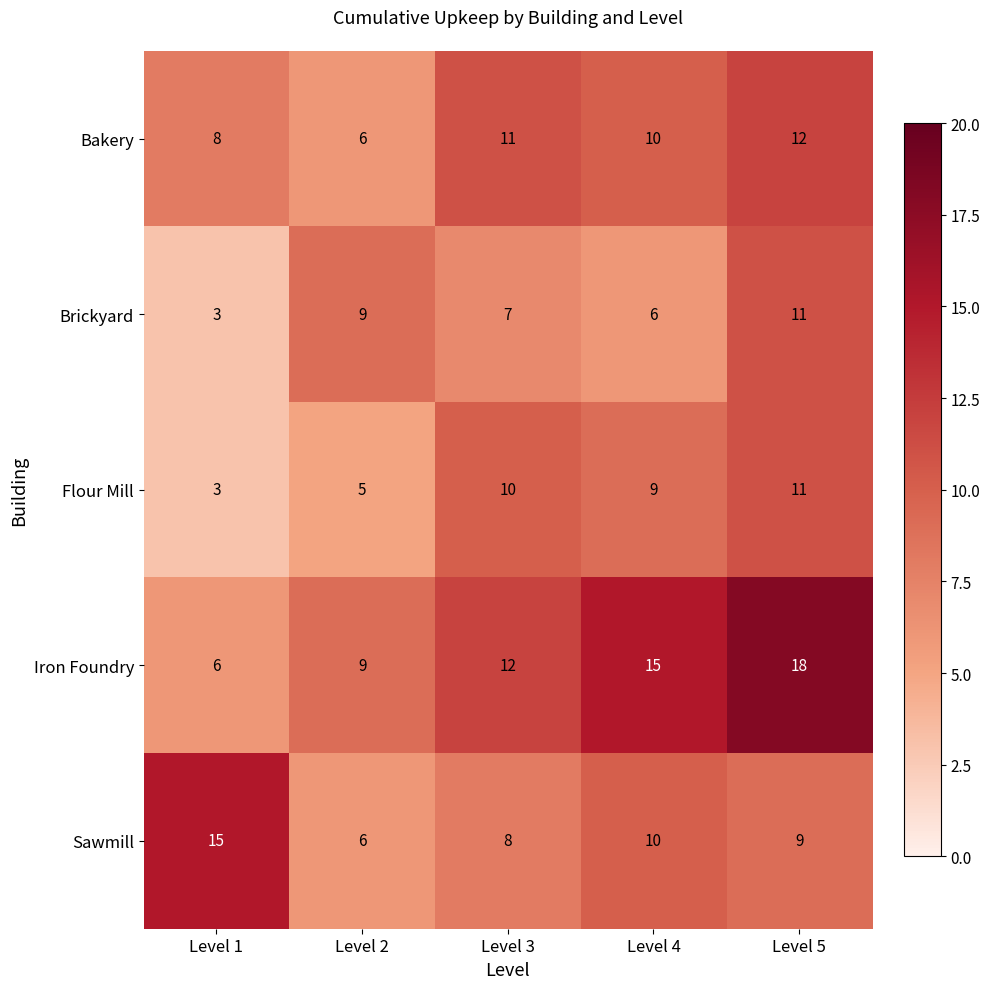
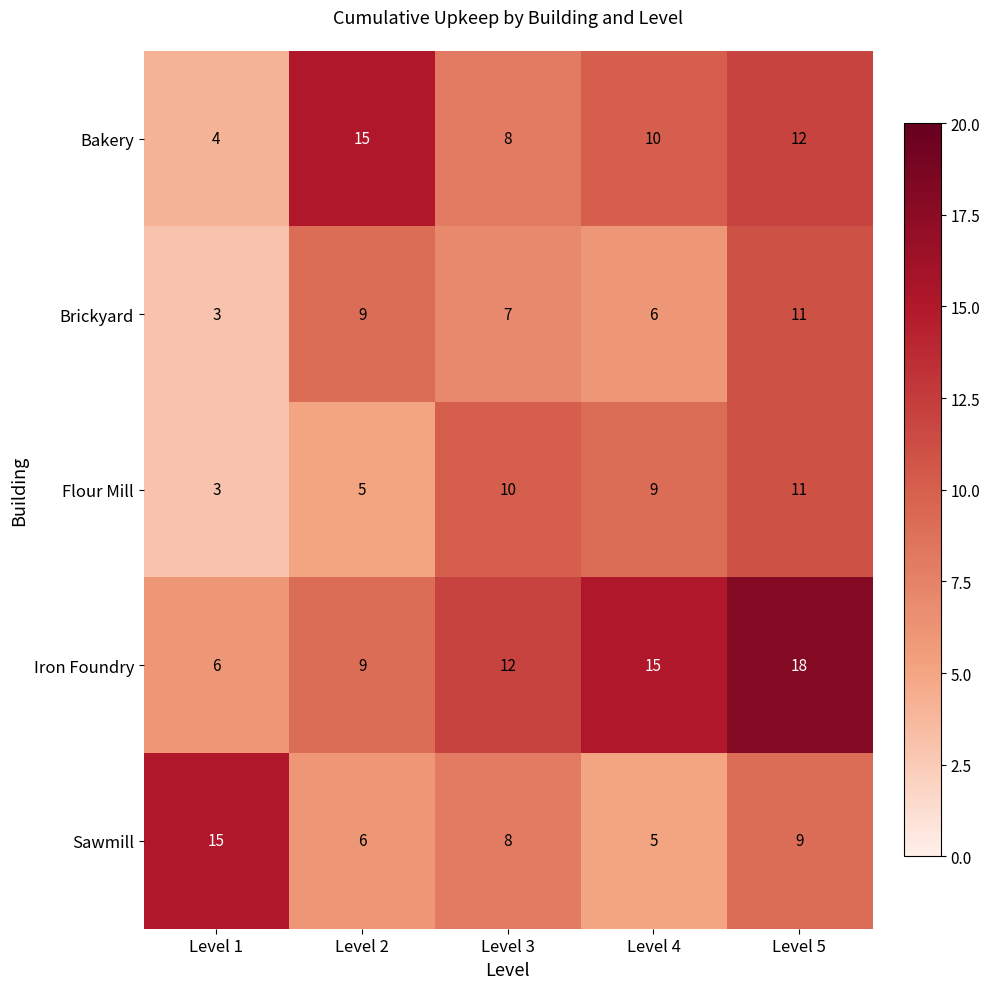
  {
    "Bakery": {
-     "Level 1": 8,
-     "Level 2": 6,
-     "Level 3": 11,
+     "Level 1": 4,
+     "Level 2": 15,
+     "Level 3": 8,
      "Level 4": 10,
      "Level 5": 12
    },
    "Brickyard": {
      "Level 1": 3,
      "Level 2": 9,
      "Level 3": 7,
      "Level 4": 6,
      "Level 5": 11
    },
    "Flour Mill": {
      "Level 1": 3,
      "Level 2": 5,
      "Level 3": 10,
      "Level 4": 9,
      "Level 5": 11
    },
    "Iron Foundry": {
      "Level 1": 6,
      "Level 2": 9,
      "Level 3": 12,
      "Level 4": 15,
      "Level 5": 18
    },
    "Sawmill": {
      "Level 1": 15,
      "Level 2": 6,
      "Level 3": 8,
-     "Level 4": 10,
+     "Level 4": 5,
      "Level 5": 9
    }
  }
